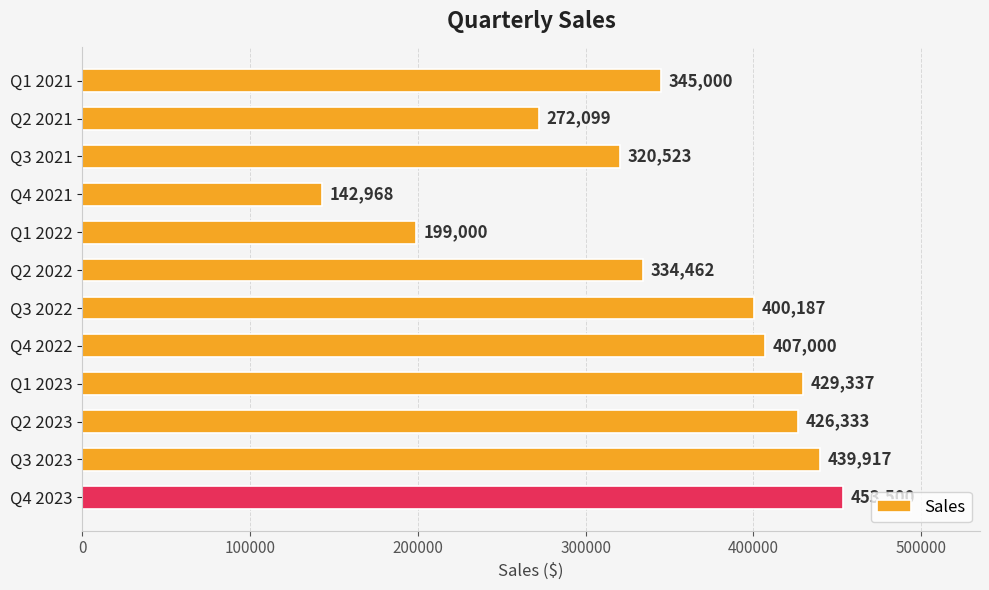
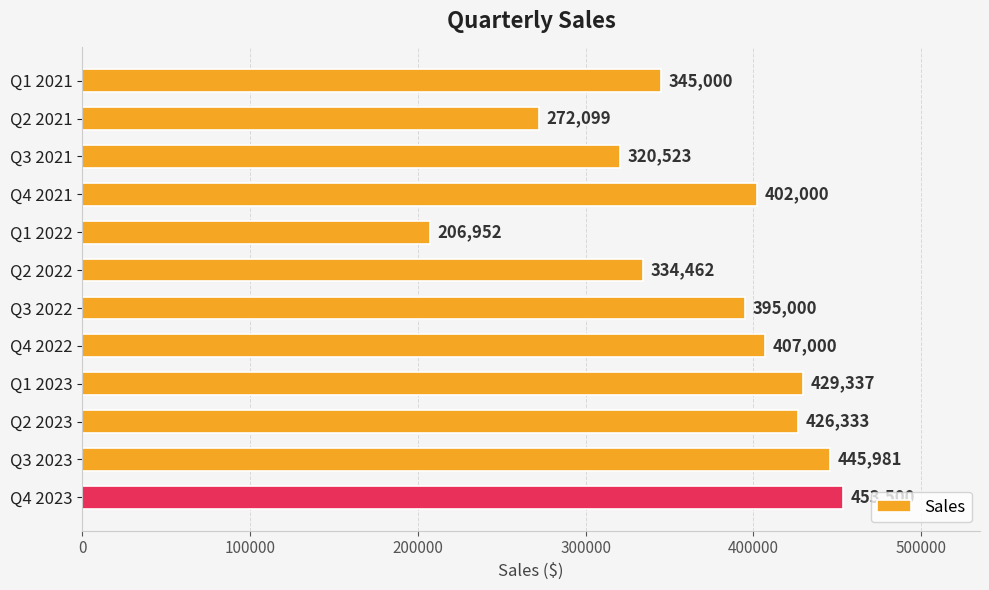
  {
    "Q1 2021": "345,000",
    "Q2 2021": "272,099",
    "Q3 2021": "320,523",
-   "Q4 2021": "142,968",
-   "Q1 2022": "199,000",
+   "Q4 2021": "402,000",
+   "Q1 2022": "206,952",
    "Q2 2022": "334,462",
-   "Q3 2022": "400,187",
+   "Q3 2022": "395,000",
    "Q4 2022": "407,000",
    "Q1 2023": "429,337",
    "Q2 2023": "426,333",
-   "Q3 2023": "439,917"
+   "Q3 2023": "445,981"
  }
